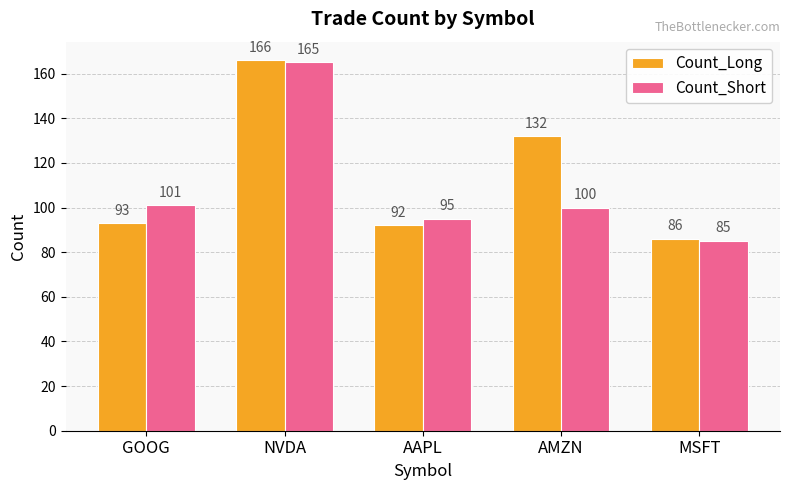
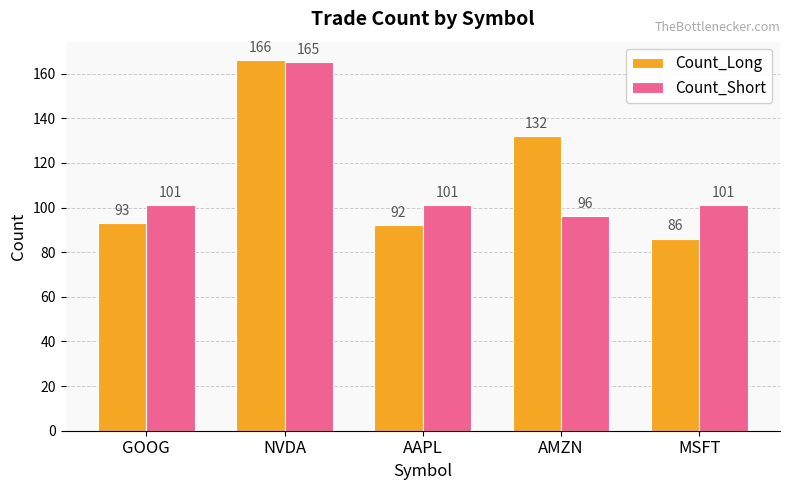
  {
    "Count_Long": {
      "GOOG": 93,
      "NVDA": 166,
      "AAPL": 92,
      "AMZN": 132,
      "MSFT": 86
    },
    "Count_Short": {
      "GOOG": 101,
      "NVDA": 165,
-     "AAPL": 95,
-     "AMZN": 100,
-     "MSFT": 85
+     "AAPL": 101,
+     "AMZN": 96,
+     "MSFT": 101
    }
  }
